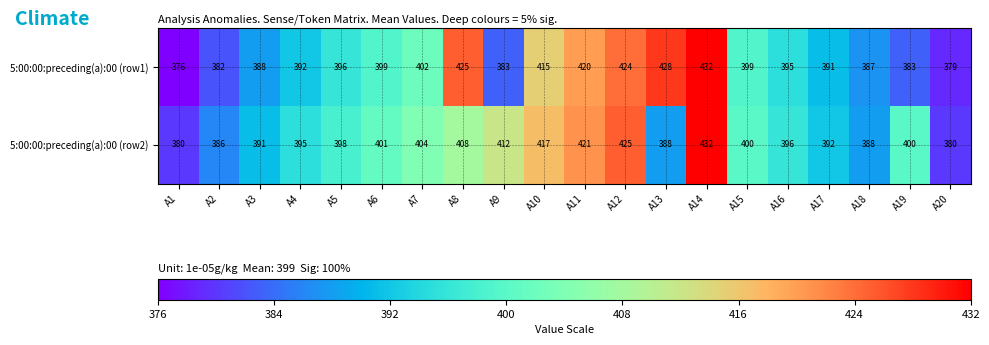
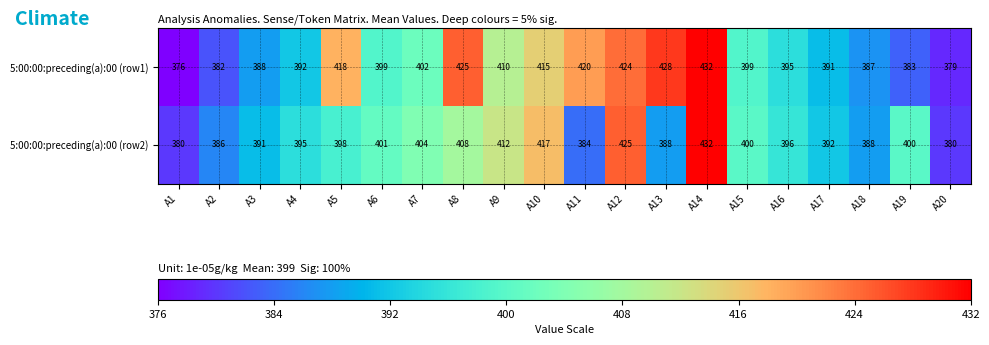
  {
    "5:00:00:preceding(a):00 (row1)": {
      "A1": 376,
      "A2": 382,
      "A3": 388,
      "A4": 392,
-     "A5": 396,
+     "A5": 418,
      "A6": 399,
      "A7": 402,
      "A8": 425,
-     "A9": 383,
+     "A9": 410,
      "A10": 415,
      "A11": 420,
      "A12": 424,
      "A13": 428,
      "A14": 432,
      "A15": 399,
      "A16": 395,
      "A17": 391,
      "A18": 387,
      "A19": 383,
      "A20": 379
    },
    "5:00:00:preceding(a):00 (row2)": {
      "A1": 380,
      "A2": 386,
      "A3": 391,
      "A4": 395,
      "A5": 398,
      "A6": 401,
      "A7": 404,
      "A8": 408,
      "A9": 412,
      "A10": 417,
-     "A11": 421,
+     "A11": 384,
      "A12": 425,
      "A13": 388,
      "A14": 432,
      "A15": 400,
      "A16": 396,
      "A17": 392,
      "A18": 388,
      "A19": 400,
      "A20": 380
    }
  }
